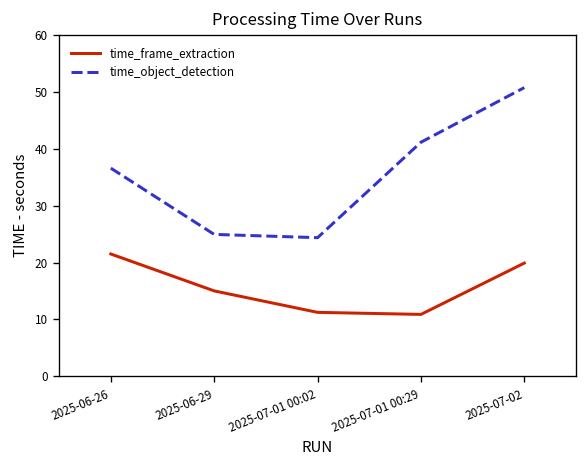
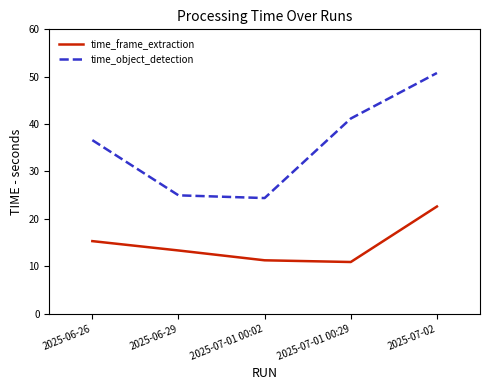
  {
    "time_frame_extraction": {
-     "2025-06-26": 22,
-     "2025-06-29": 15,
+     "2025-06-26": 15,
+     "2025-06-29": 13,
      "2025-07-01 00:02": 11,
      "2025-07-01 00:29": 11,
-     "2025-07-02": 20
+     "2025-07-02": 23
    },
    "time_object_detection": {
      "2025-06-26": 37,
      "2025-06-29": 25,
      "2025-07-01 00:02": 24,
      "2025-07-01 00:29": 41,
      "2025-07-02": 51
    }
  }
